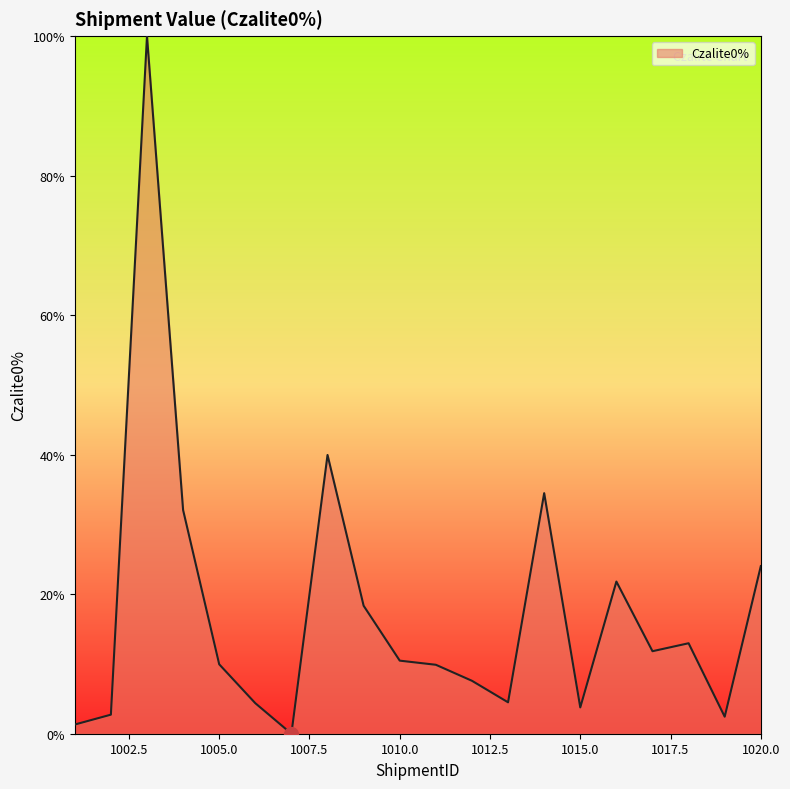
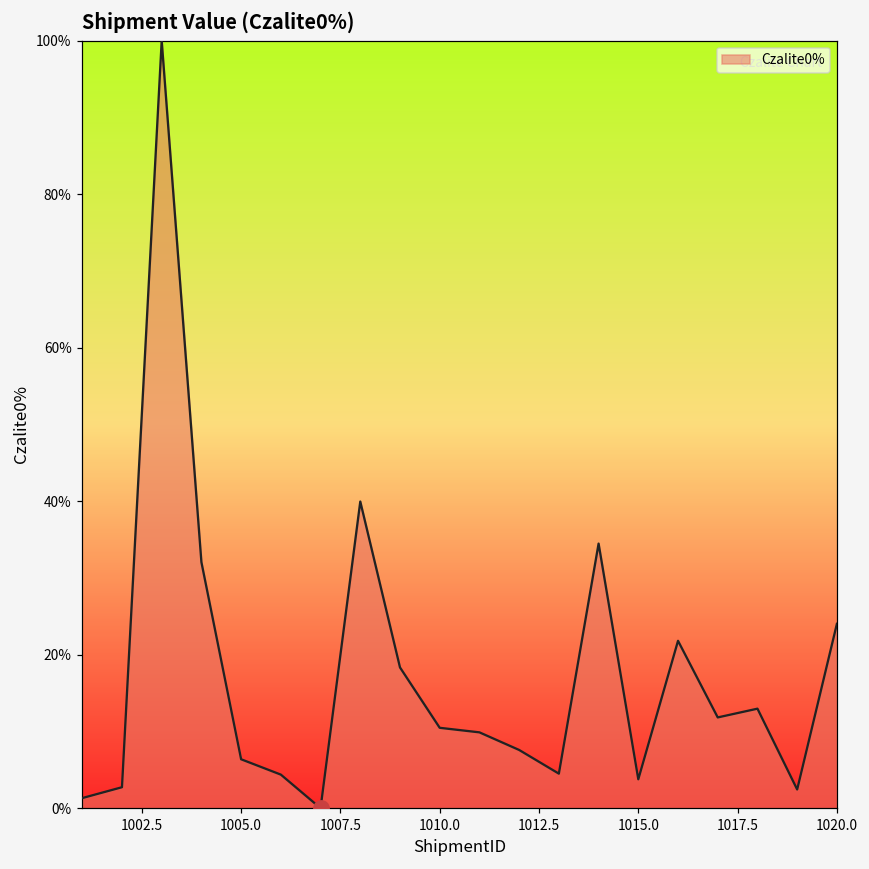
  {
    "Czalite0%": {
-     "1005.0": "10%",
+     "1005.0": "6%",
      "1010.0": "10%",
      "1015.0": "4%",
      "1020.0": "24%"
    }
  }
